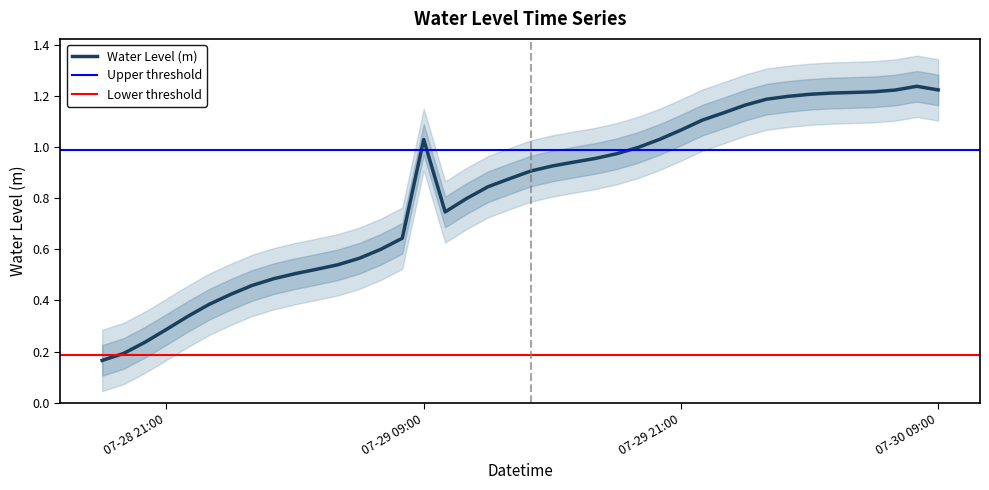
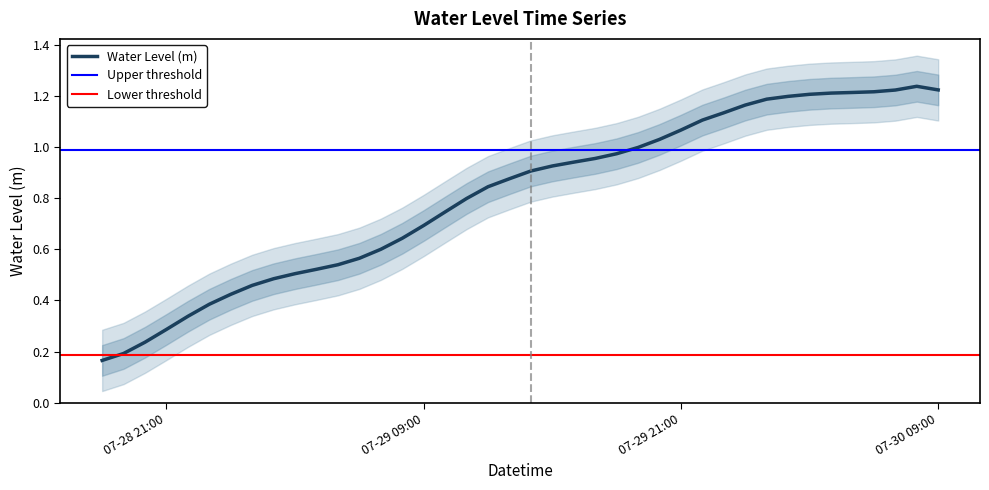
  {
    "Water Level (m)": {
      "07-28 21:00": 0.29,
-     "07-29 09:00": 1.03,
+     "07-29 09:00": 0.69,
      "07-29 21:00": 1.07,
      "07-30 09:00": 1.22
    }
  }
